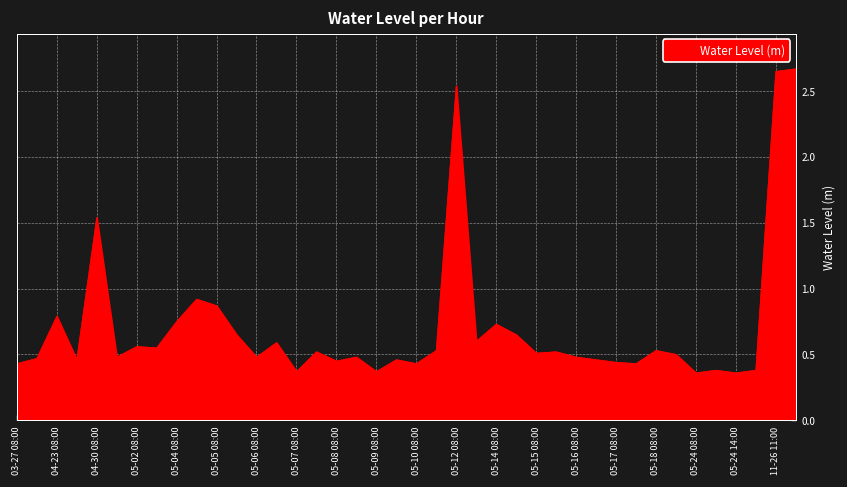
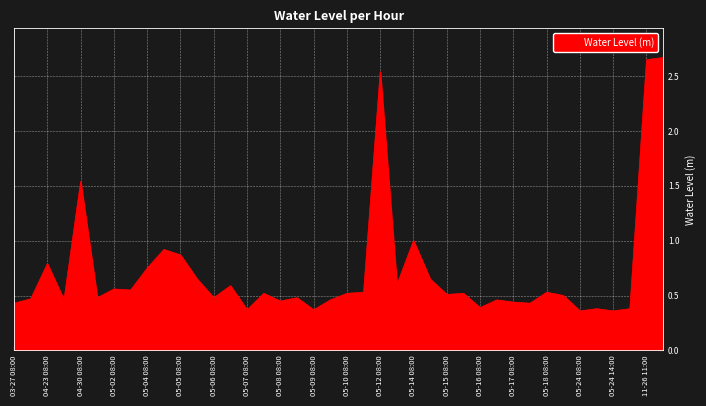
  {
    "03-27 08:00": 0.43,
    "04-23 08:00": 0.79,
    "04-30 08:00": 1.54,
    "05-02 08:00": 0.56,
    "05-04 08:00": 0.75,
    "05-05 08:00": 0.87,
    "05-06 08:00": 0.48,
    "05-07 08:00": 0.37,
    "05-08 08:00": 0.45,
    "05-09 08:00": 0.37,
-   "05-10 08:00": 0.43,
+   "05-10 08:00": 0.52,
    "05-12 08:00": 2.54,
-   "05-14 08:00": 0.73,
+   "05-14 08:00": 1.00,
    "05-15 08:00": 0.51,
-   "05-16 08:00": 0.48,
+   "05-16 08:00": 0.39,
    "05-17 08:00": 0.44,
    "05-18 08:00": 0.53,
    "05-24 08:00": 0.36,
    "05-24 14:00": 0.36,
    "11-26 11:00": 2.65
  }
